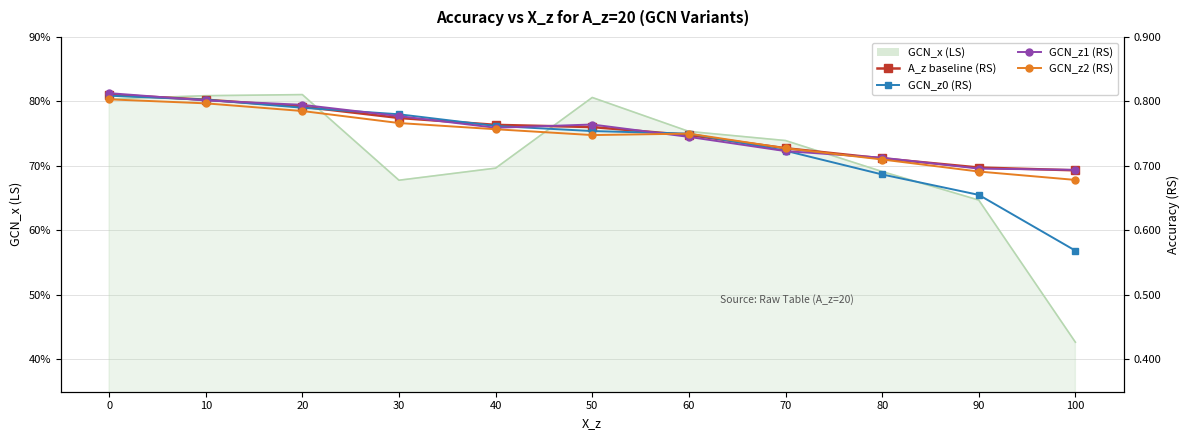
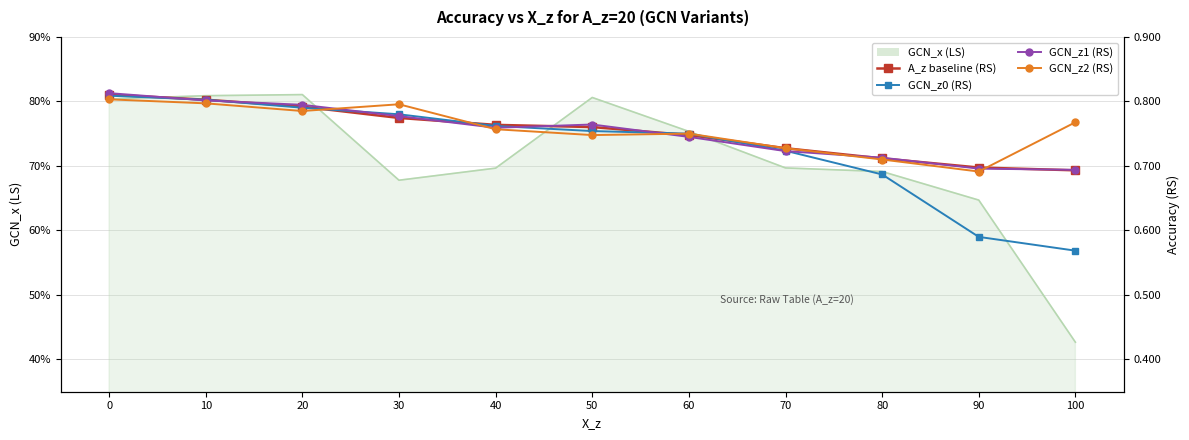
  {
    "GCN_x (LS)": {
      "0": "80%",
      "10": "81%",
      "20": "81%",
      "30": "68%",
      "40": "70%",
      "50": "81%",
      "60": "75%",
-     "70": "74%",
+     "70": "70%",
      "80": "69%",
      "90": "65%",
      "100": "43%"
    },
    "A_z baseline (RS)": {
      "50": "0.76"
    },
    "GCN_z0 (RS)": {
      "50": "0.75",
      "80": "0.69",
-     "90": "0.66",
+     "90": "0.59",
      "100": "0.57"
    },
    "GCN_z1 (RS)": {
      "50": "0.76"
    },
    "GCN_z2 (RS)": {
      "0": "0.80",
      "10": "0.80",
      "20": "0.79",
-     "30": "0.77",
+     "30": "0.80",
      "50": "0.75",
      "90": "0.69",
-     "100": "0.68"
+     "100": "0.77"
    }
  }
